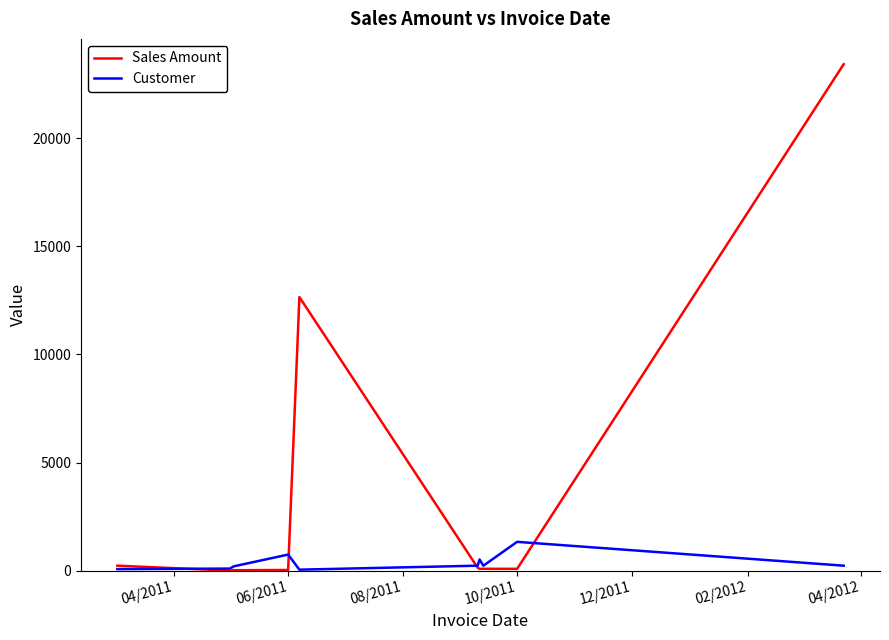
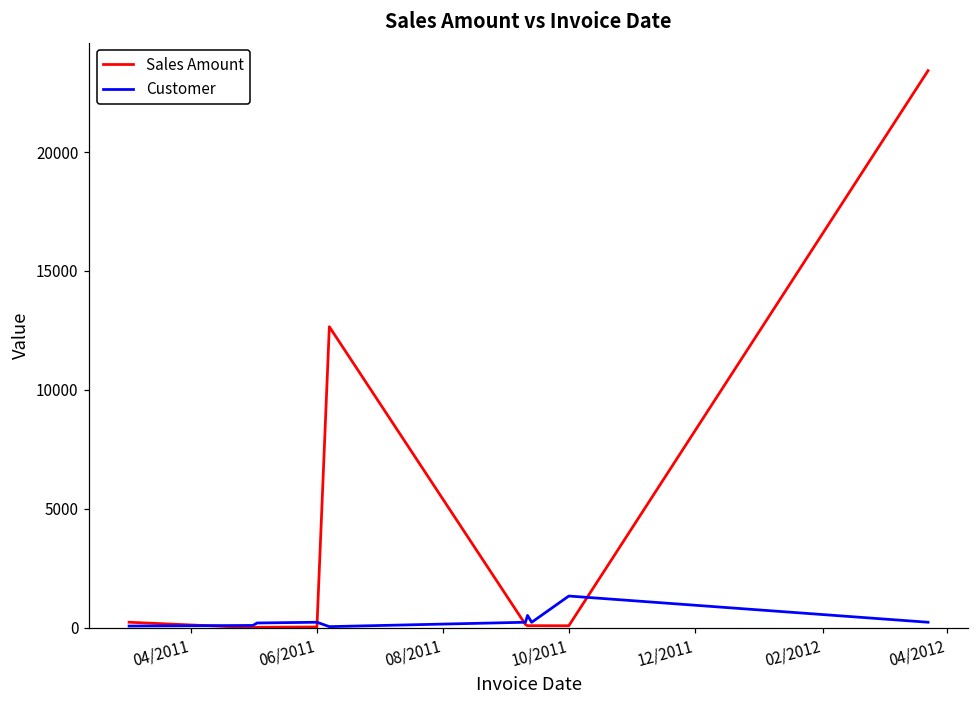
  {
    "Sales Amount": {
      "06/2011": 0,
      "10/2011": 100
    },
    "Customer": {
-     "06/2011": 700,
+     "06/2011": 200,
      "10/2011": 1300
    }
  }
